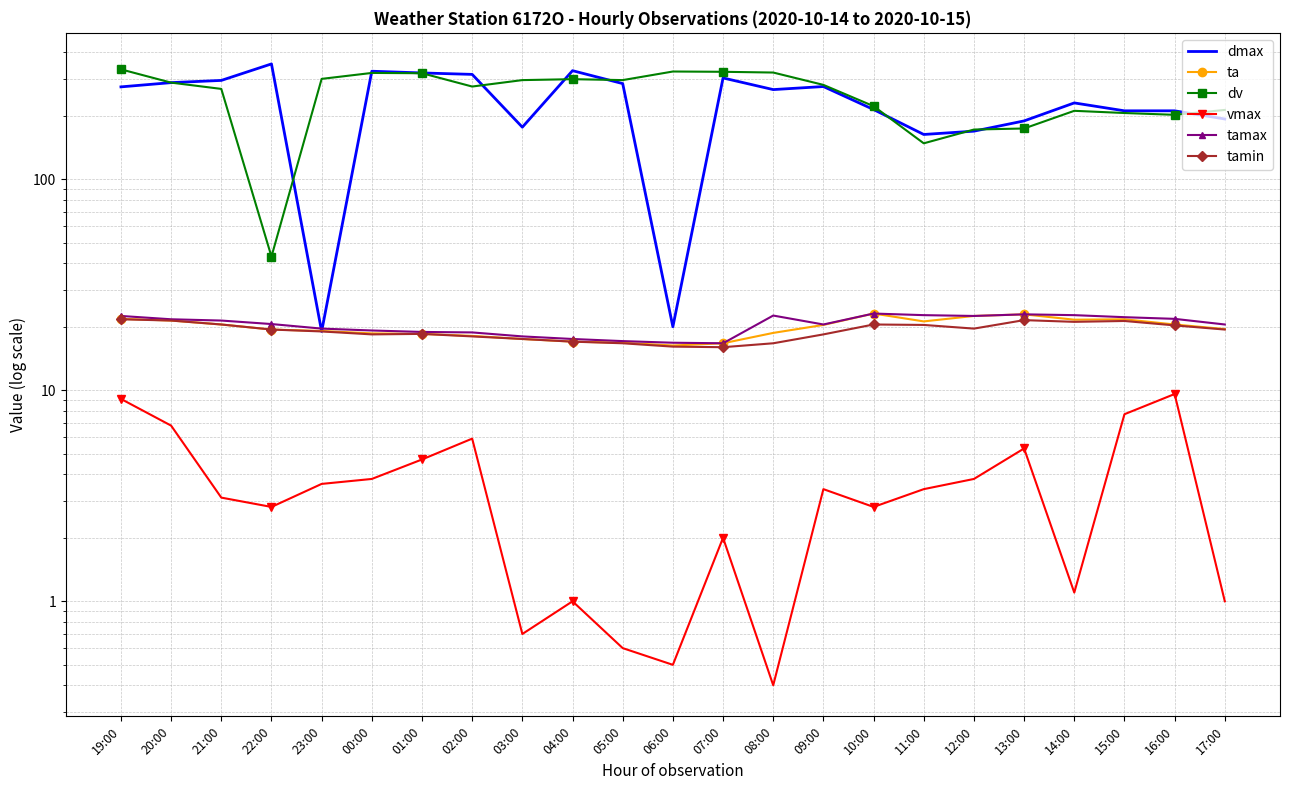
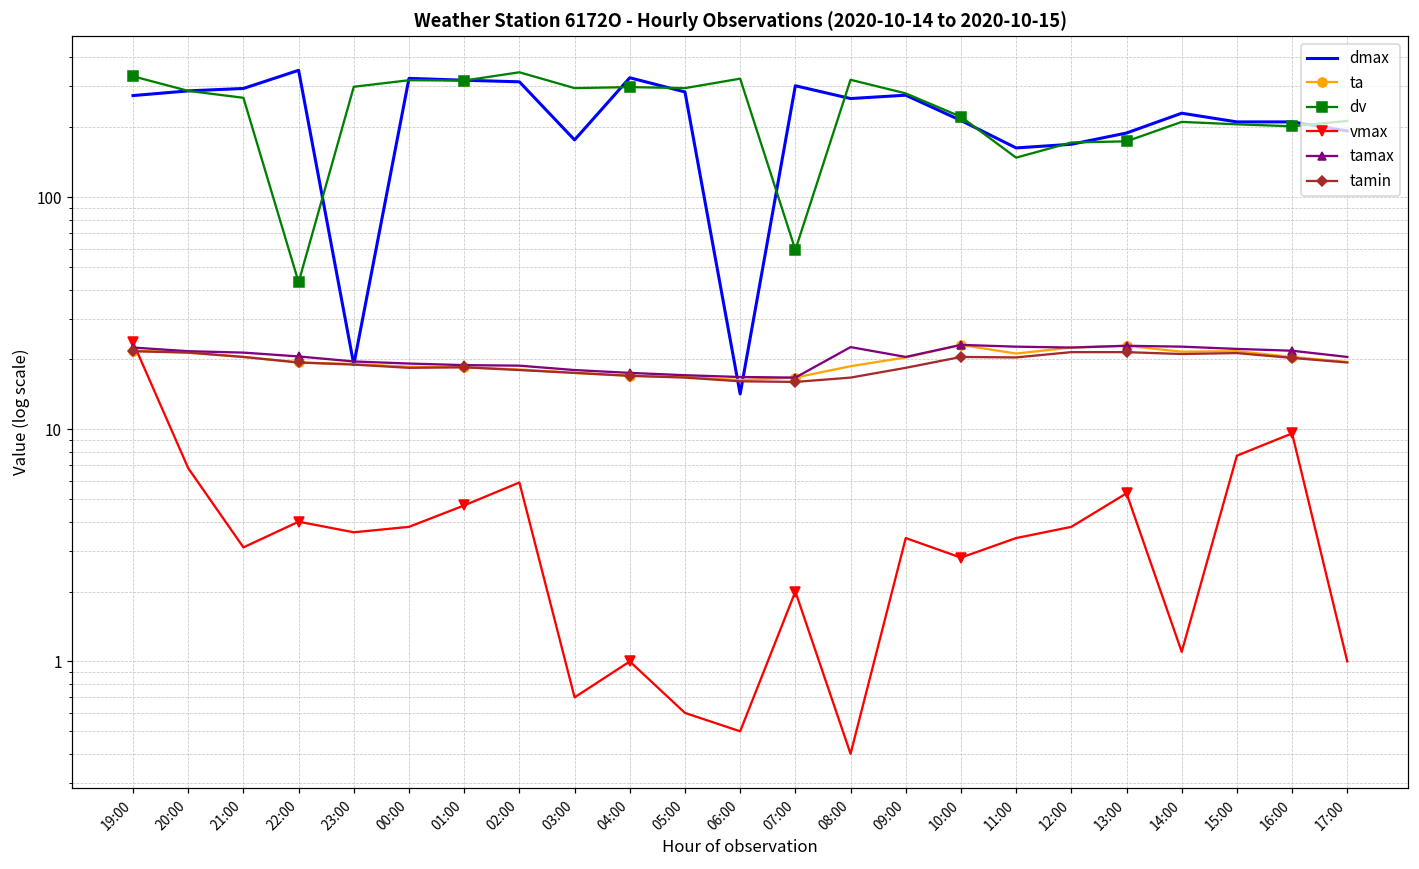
  {
    "dmax": {
      "19:00": 270,
      "21:00": 290,
      "22:00": 350,
      "02:00": 310,
      "03:00": 180,
      "04:00": 330,
      "05:00": 280,
-     "06:00": 20,
+     "06:00": 14,
      "07:00": 300,
      "08:00": 270,
      "10:00": 210,
      "11:00": 160,
      "13:00": 190,
      "14:00": 230,
      "16:00": 210
    },
    "ta": {
      "08:00": 19,
      "11:00": 21
    },
    "dv": {
      "19:00": 330,
      "21:00": 270,
      "22:00": 43,
      "23:00": 300,
-     "02:00": 280,
+     "02:00": 350,
      "03:00": 300,
      "04:00": 300,
      "05:00": 300,
      "06:00": 320,
-     "07:00": 320,
+     "07:00": 59,
      "08:00": 320,
      "10:00": 220,
      "11:00": 150,
      "13:00": 170,
      "14:00": 210,
      "16:00": 200
    },
    "vmax": {
-     "19:00": 9.1,
+     "19:00": 24,
      "20:00": 6.8,
      "21:00": 3.1,
-     "22:00": 2.8,
+     "22:00": 4.0,
      "23:00": 3.6,
      "00:00": 3.8,
      "01:00": 4.7,
      "02:00": 5.9,
      "03:00": 0.7,
      "04:00": 1.0,
      "05:00": 0.6,
      "06:00": 0.5,
      "07:00": 2.0,
      "08:00": 0.4,
      "09:00": 3.4,
      "10:00": 2.8,
      "11:00": 3.4,
      "12:00": 3.8,
      "13:00": 5.3,
      "14:00": 1.1,
      "15:00": 7.7,
      "16:00": 10,
      "17:00": 1.0
    },
    "tamax": {
      "19:00": 23,
      "21:00": 21,
      "22:00": 21,
      "00:00": 19,
      "02:00": 19,
      "03:00": 18,
      "04:00": 18,
      "06:00": 17,
      "08:00": 23,
      "11:00": 23,
      "14:00": 23,
      "16:00": 22,
      "17:00": 21
    },
    "tamin": {
      "07:00": 16,
      "08:00": 17,
      "09:00": 18,
      "10:00": 21,
      "11:00": 20,
-     "12:00": 20,
+     "12:00": 22,
      "13:00": 22
    }
  }
